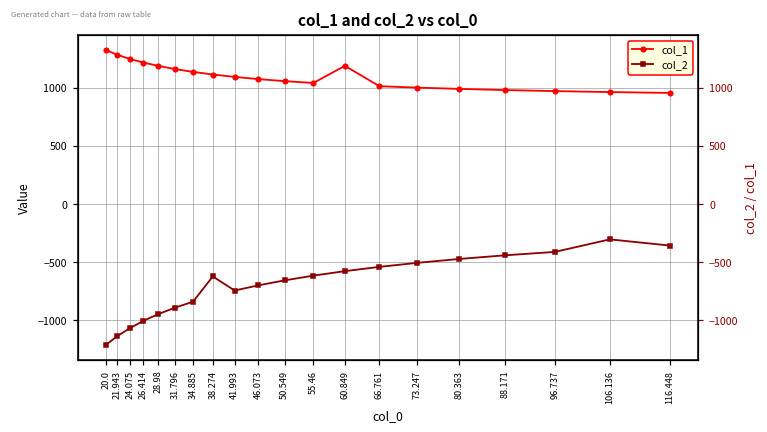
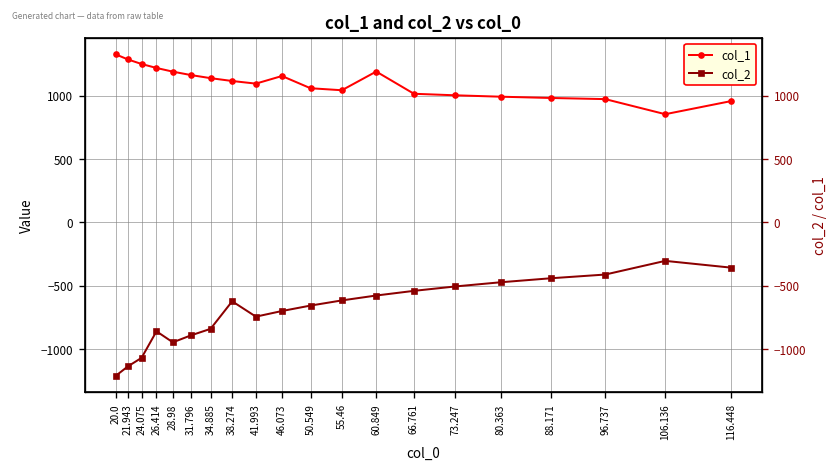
  {
    "col_1": {
      "20.0": 1330,
      "21.943": 1290,
      "24.075": 1250,
      "26.414": 1220,
      "28.98": 1190,
      "31.796": 1160,
      "34.885": 1140,
      "38.274": 1120,
      "41.993": 1100,
-     "46.073": 1080,
+     "46.073": 1160,
      "50.549": 1060,
      "55.46": 1040,
      "60.849": 1190,
      "66.761": 1020,
      "73.247": 1000,
      "80.363": 990,
      "88.171": 980,
      "96.737": 970,
-     "106.136": 960,
+     "106.136": 850,
      "116.448": 960
    },
    "col_2": {
      "20.0": -1210,
      "21.943": -1130,
      "24.075": -1070,
-     "26.414": -1000,
+     "26.414": -860,
      "28.98": -950,
      "31.796": -890,
      "34.885": -840,
      "38.274": -620,
      "41.993": -740,
      "46.073": -700,
      "50.549": -660,
      "55.46": -610,
      "60.849": -580,
      "66.761": -540,
      "73.247": -500,
      "80.363": -470,
      "88.171": -440,
      "96.737": -410,
      "106.136": -300,
      "116.448": -360
    }
  }
